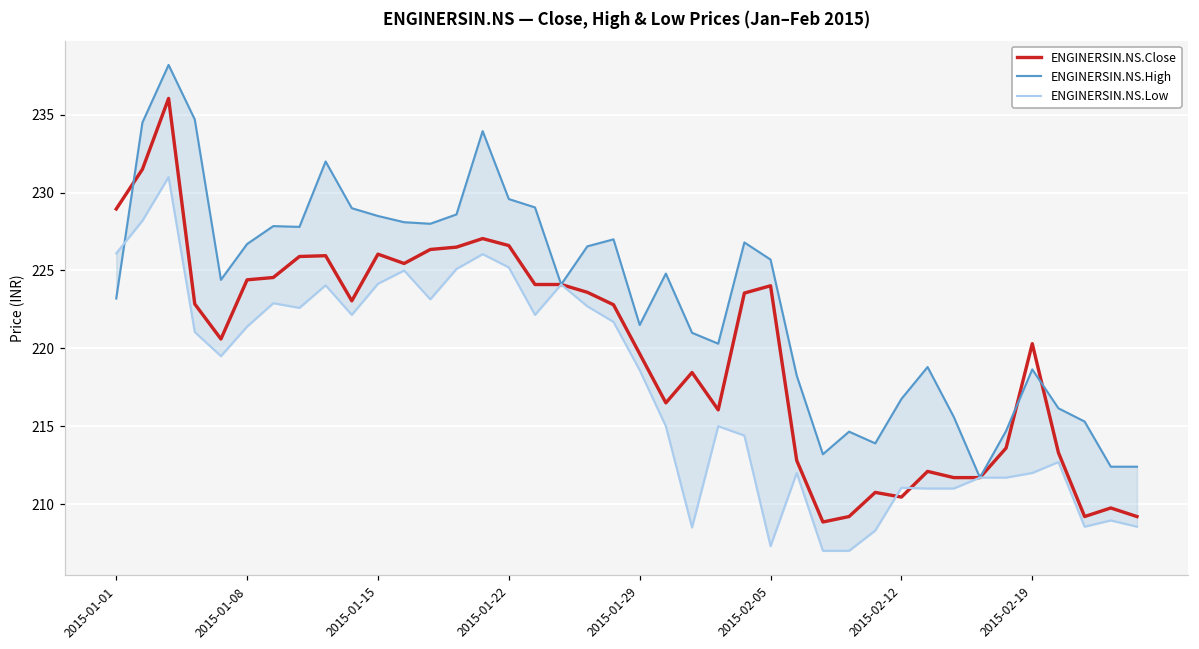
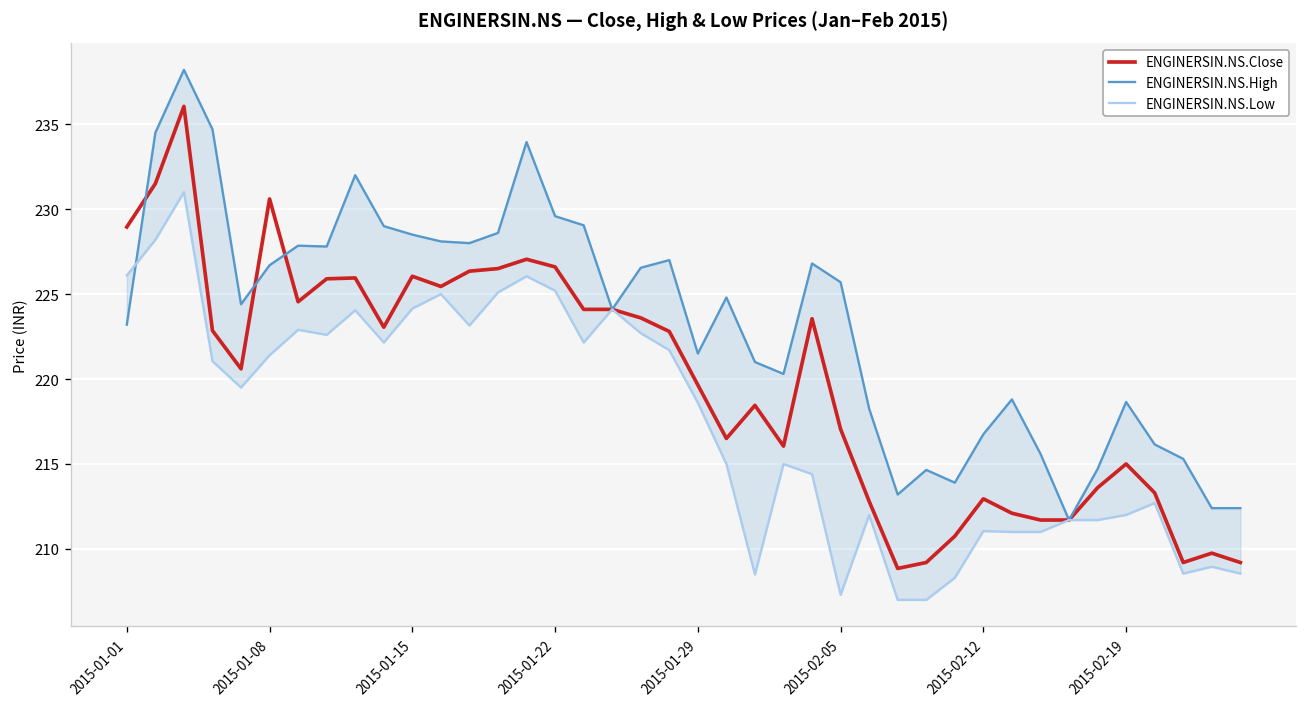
  {
    "ENGINERSIN.NS.Close": {
      "2015-01-01": 229.0,
-     "2015-01-08": 224.4,
+     "2015-01-08": 230.6,
      "2015-01-15": 226.1,
      "2015-01-22": 226.6,
      "2015-01-29": 219.6,
-     "2015-02-05": 224.0,
-     "2015-02-12": 210.5,
-     "2015-02-19": 220.3
+     "2015-02-05": 217.1,
+     "2015-02-12": 213.0,
+     "2015-02-19": 215.0
    },
    "ENGINERSIN.NS.Low": {
      "2015-01-08": 221.4,
      "2015-01-15": 224.1,
      "2015-01-22": 225.2,
      "2015-01-29": 218.6,
      "2015-02-05": 207.3,
      "2015-02-12": 211.1,
      "2015-02-19": 212.0
    }
  }
